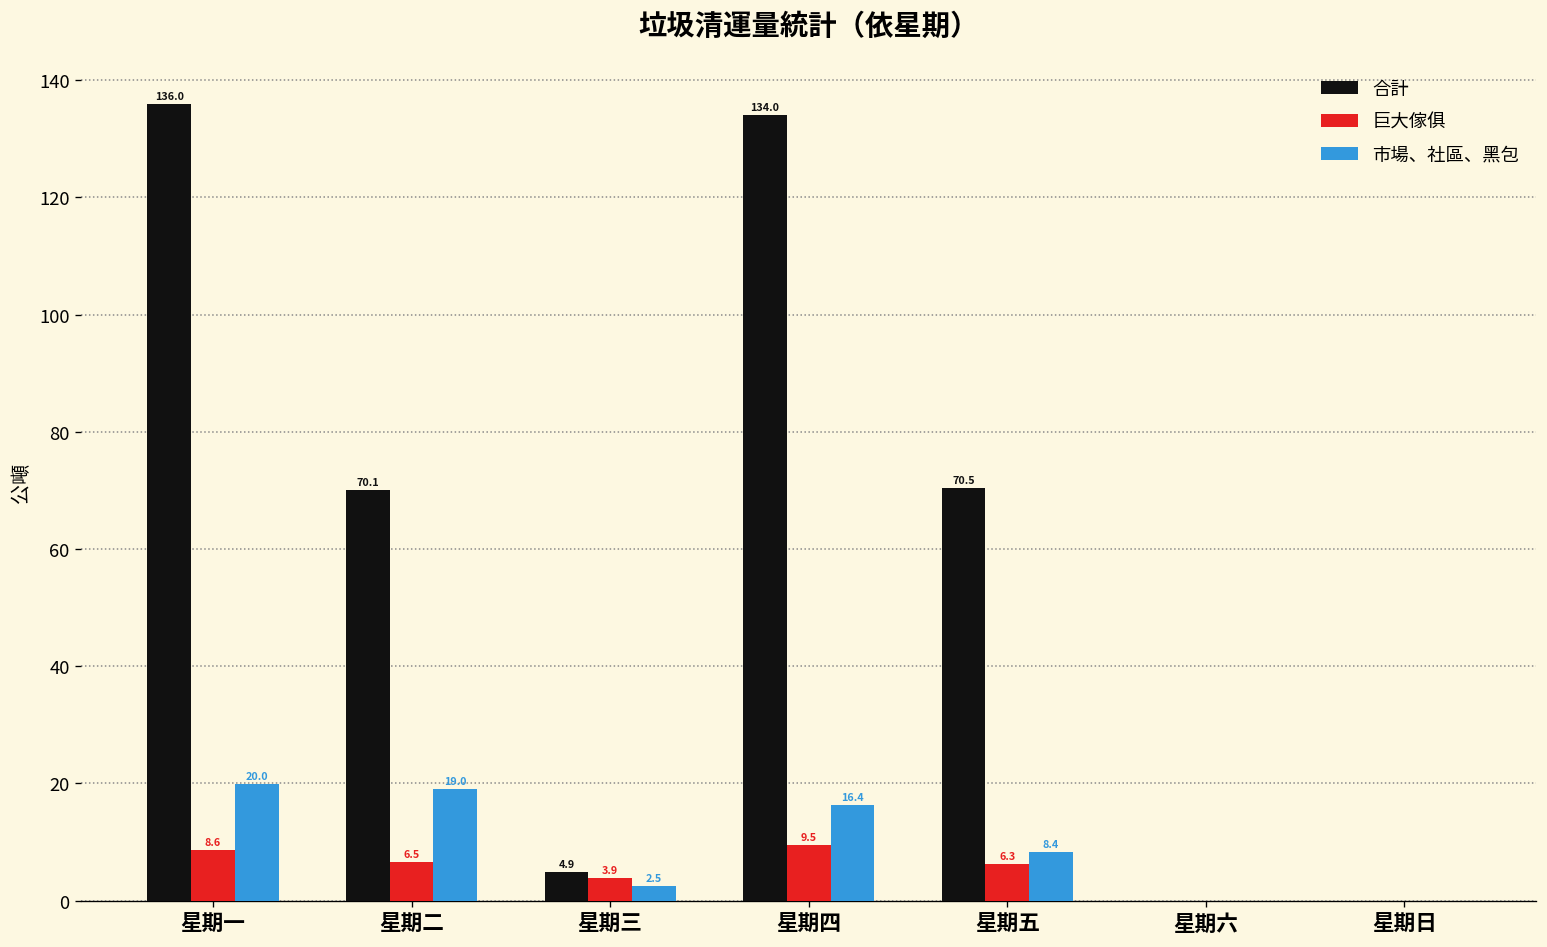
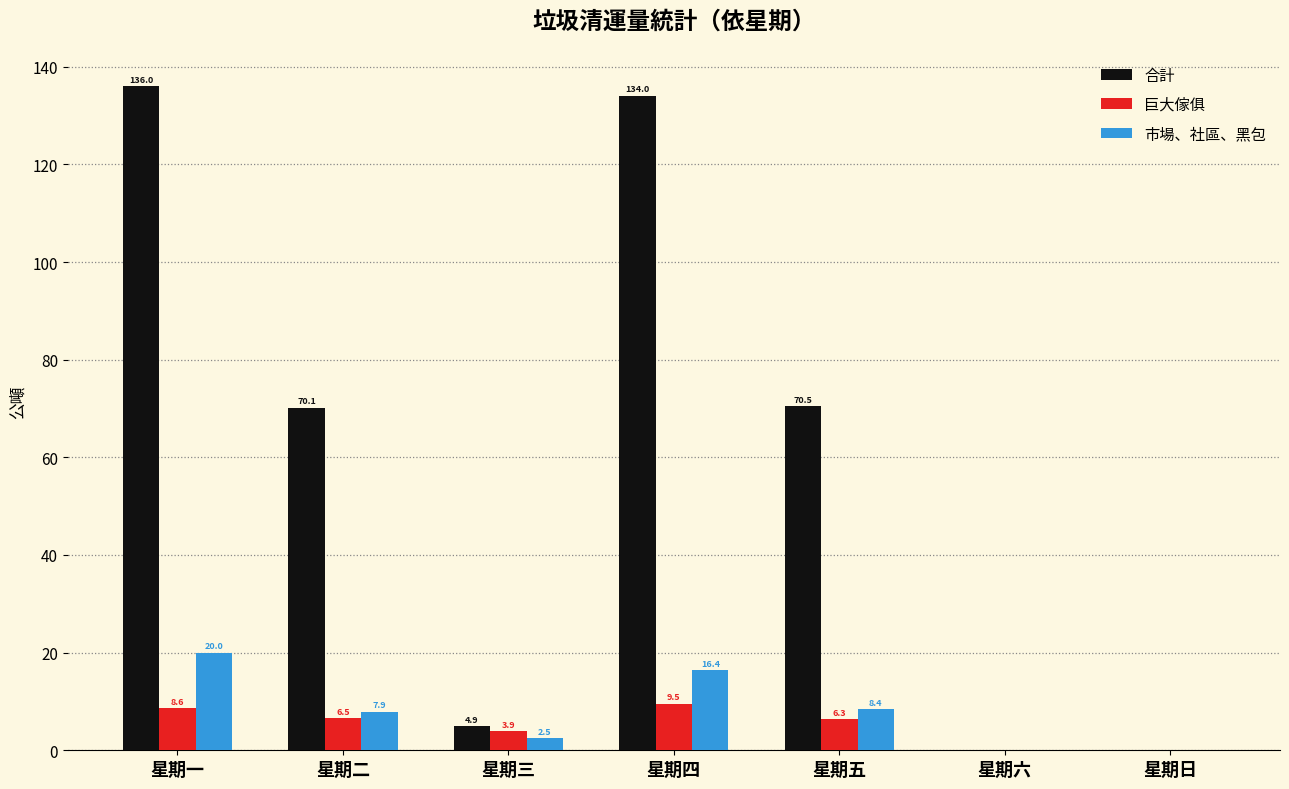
  {
    "合計": {
      "星期一": 136.0,
      "星期二": 70.1,
      "星期三": 4.9,
      "星期四": 134.0,
      "星期五": 70.5
    },
    "巨大傢俱": {
      "星期一": 8.6,
      "星期二": 6.5,
      "星期三": 3.9,
      "星期四": 9.5,
      "星期五": 6.3
    },
    "市場、社區、黑包": {
      "星期一": 20.0,
-     "星期二": 19.0,
+     "星期二": 7.9,
      "星期三": 2.5,
      "星期四": 16.4,
      "星期五": 8.4
    }
  }
